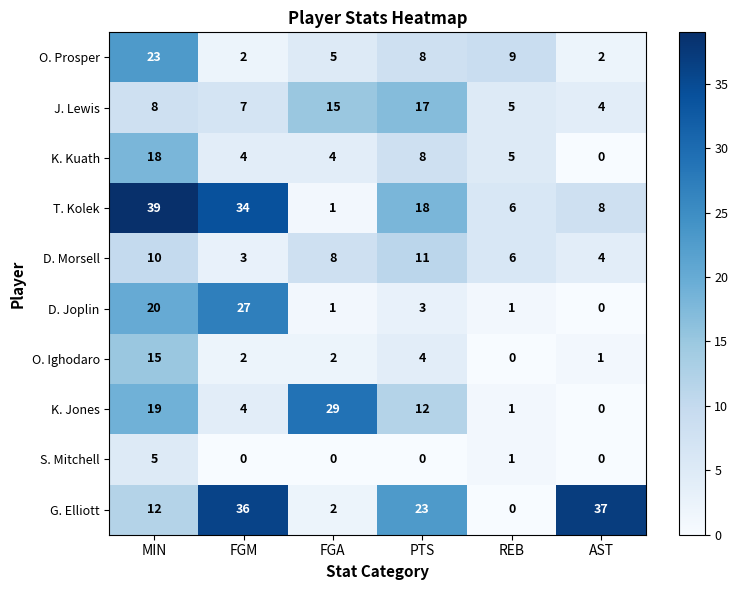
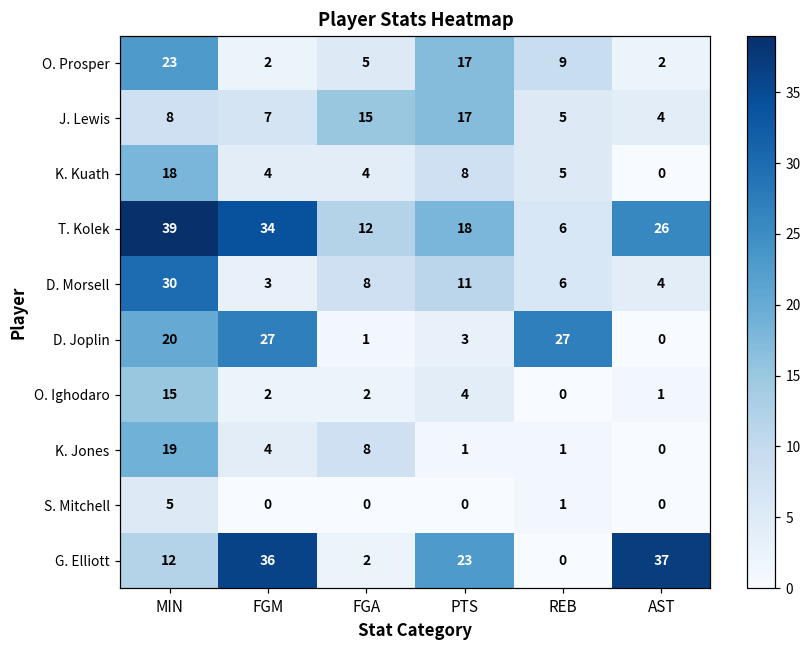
  {
    "O. Prosper": {
      "MIN": 23,
      "FGM": 2,
      "FGA": 5,
-     "PTS": 8,
+     "PTS": 17,
      "REB": 9,
      "AST": 2
    },
    "J. Lewis": {
      "MIN": 8,
      "FGM": 7,
      "FGA": 15,
      "PTS": 17,
      "REB": 5,
      "AST": 4
    },
    "K. Kuath": {
      "MIN": 18,
      "FGM": 4,
      "FGA": 4,
      "PTS": 8,
      "REB": 5,
      "AST": 0
    },
    "T. Kolek": {
      "MIN": 39,
      "FGM": 34,
-     "FGA": 1,
+     "FGA": 12,
      "PTS": 18,
      "REB": 6,
-     "AST": 8
+     "AST": 26
    },
    "D. Morsell": {
-     "MIN": 10,
+     "MIN": 30,
      "FGM": 3,
      "FGA": 8,
      "PTS": 11,
      "REB": 6,
      "AST": 4
    },
    "D. Joplin": {
      "MIN": 20,
      "FGM": 27,
      "FGA": 1,
      "PTS": 3,
-     "REB": 1,
+     "REB": 27,
      "AST": 0
    },
    "O. Ighodaro": {
      "MIN": 15,
      "FGM": 2,
      "FGA": 2,
      "PTS": 4,
      "REB": 0,
      "AST": 1
    },
    "K. Jones": {
      "MIN": 19,
      "FGM": 4,
-     "FGA": 29,
-     "PTS": 12,
+     "FGA": 8,
+     "PTS": 1,
      "REB": 1,
      "AST": 0
    },
    "S. Mitchell": {
      "MIN": 5,
      "FGM": 0,
      "FGA": 0,
      "PTS": 0,
      "REB": 1,
      "AST": 0
    },
    "G. Elliott": {
      "MIN": 12,
      "FGM": 36,
      "FGA": 2,
      "PTS": 23,
      "REB": 0,
      "AST": 37
    }
  }
